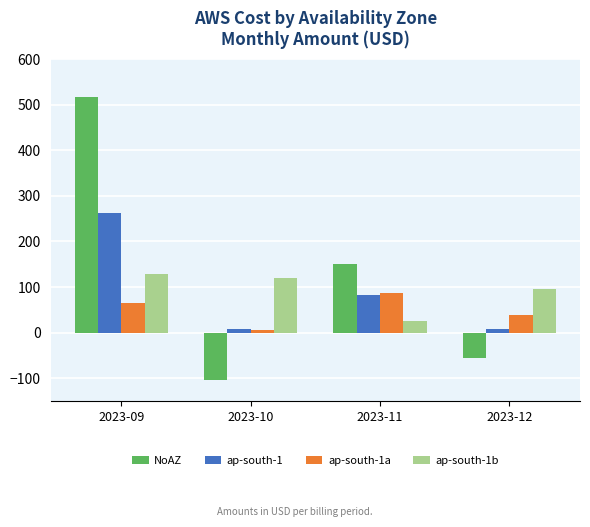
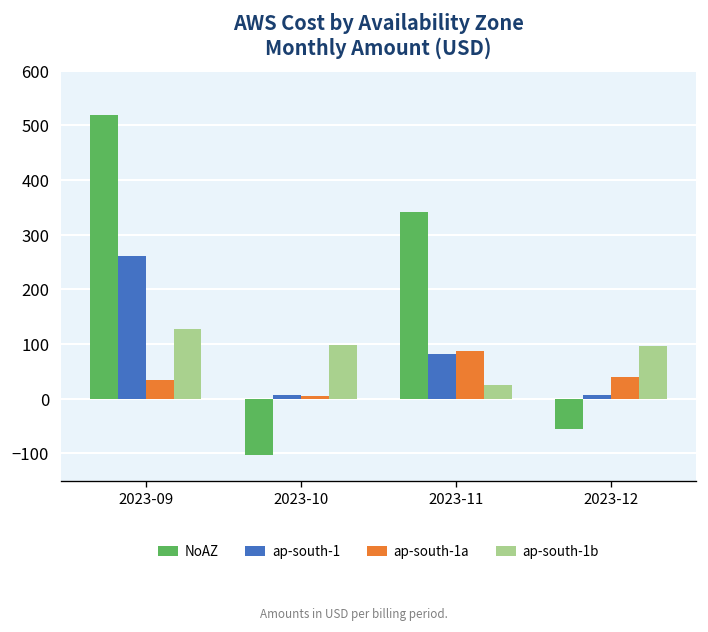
  {
    "NoAZ": {
      "2023-09": 520,
      "2023-10": -100,
-     "2023-11": 150,
+     "2023-11": 340,
      "2023-12": -60
    },
    "ap-south-1": {
      "2023-09": 260,
      "2023-10": 10,
      "2023-11": 80,
      "2023-12": 10
    },
    "ap-south-1a": {
-     "2023-09": 70,
+     "2023-09": 30,
      "2023-11": 90,
      "2023-12": 40
    },
    "ap-south-1b": {
      "2023-09": 130,
-     "2023-10": 120,
+     "2023-10": 100,
      "2023-11": 20,
      "2023-12": 100
    }
  }
